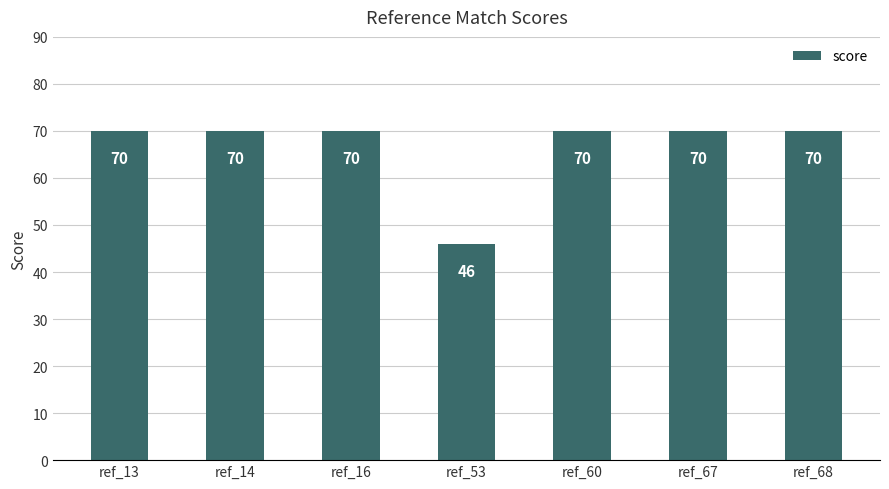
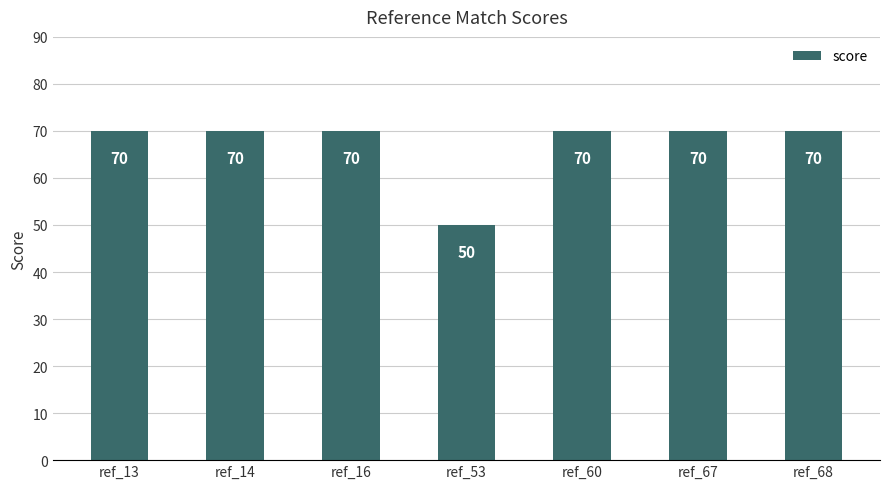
  {
    "ref_13": 70,
    "ref_14": 70,
    "ref_16": 70,
-   "ref_53": 46,
+   "ref_53": 50,
    "ref_60": 70,
    "ref_67": 70,
    "ref_68": 70
  }
